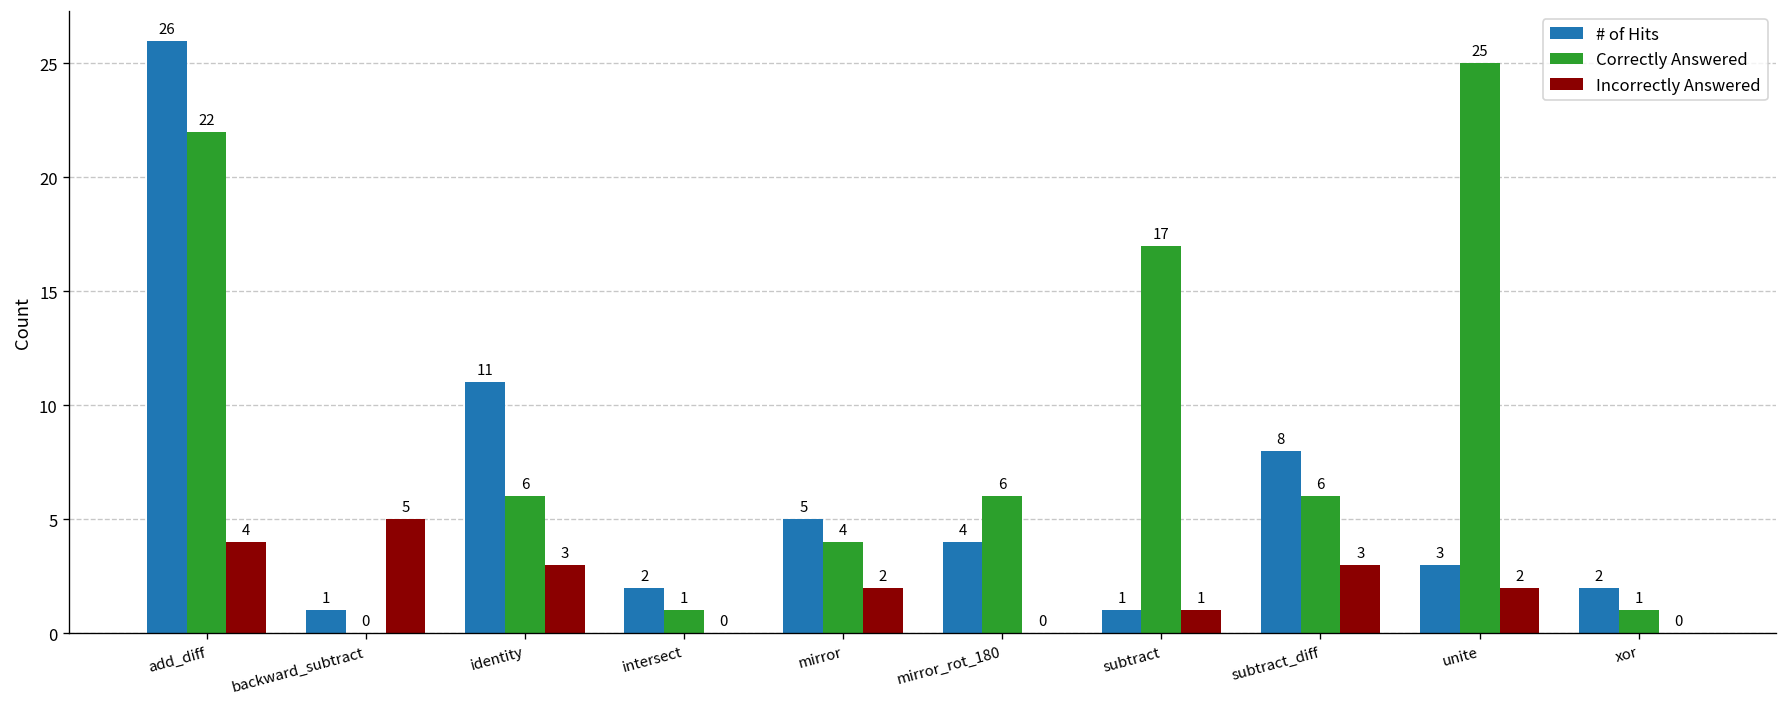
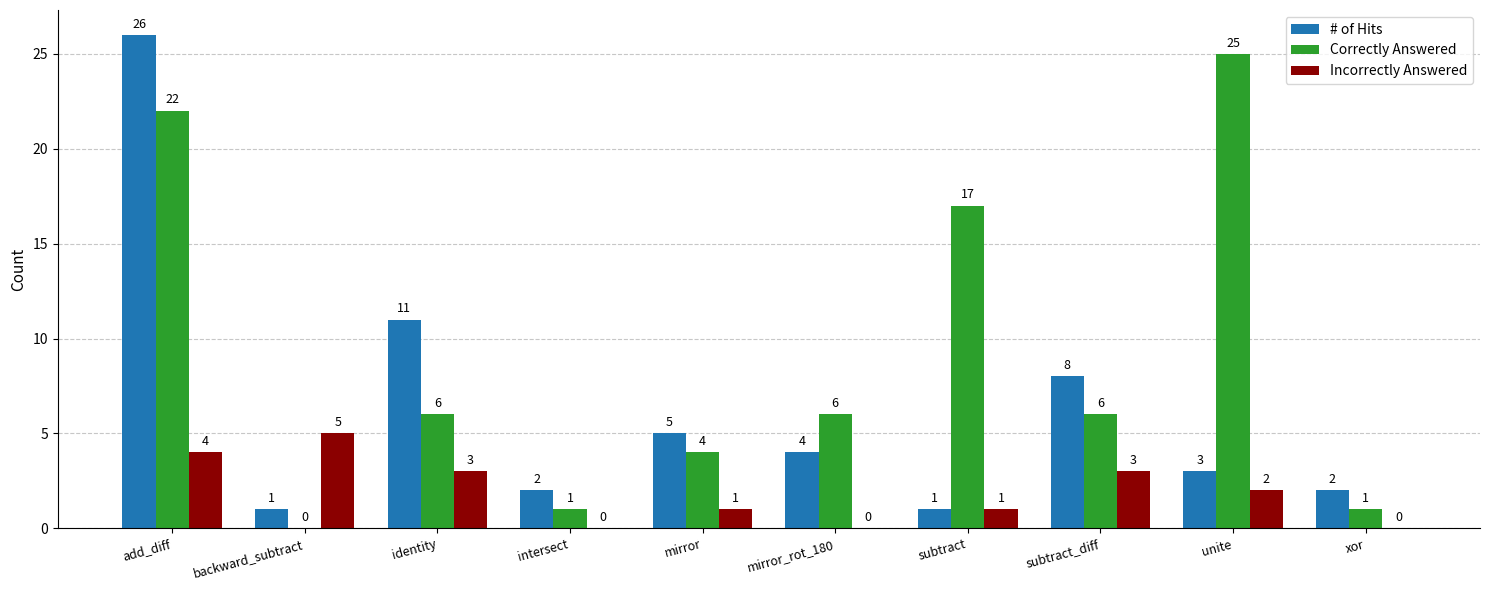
  {
    "# of Hits": {
      "add_diff": 26,
      "backward_subtract": 1,
      "identity": 11,
      "intersect": 2,
      "mirror": 5,
      "mirror_rot_180": 4,
      "subtract": 1,
      "subtract_diff": 8,
      "unite": 3,
      "xor": 2
    },
    "Correctly Answered": {
      "add_diff": 22,
      "backward_subtract": 0,
      "identity": 6,
      "intersect": 1,
      "mirror": 4,
      "mirror_rot_180": 6,
      "subtract": 17,
      "subtract_diff": 6,
      "unite": 25,
      "xor": 1
    },
    "Incorrectly Answered": {
      "add_diff": 4,
      "backward_subtract": 5,
      "identity": 3,
      "intersect": 0,
-     "mirror": 2,
+     "mirror": 1,
      "mirror_rot_180": 0,
      "subtract": 1,
      "subtract_diff": 3,
      "unite": 2,
      "xor": 0
    }
  }
